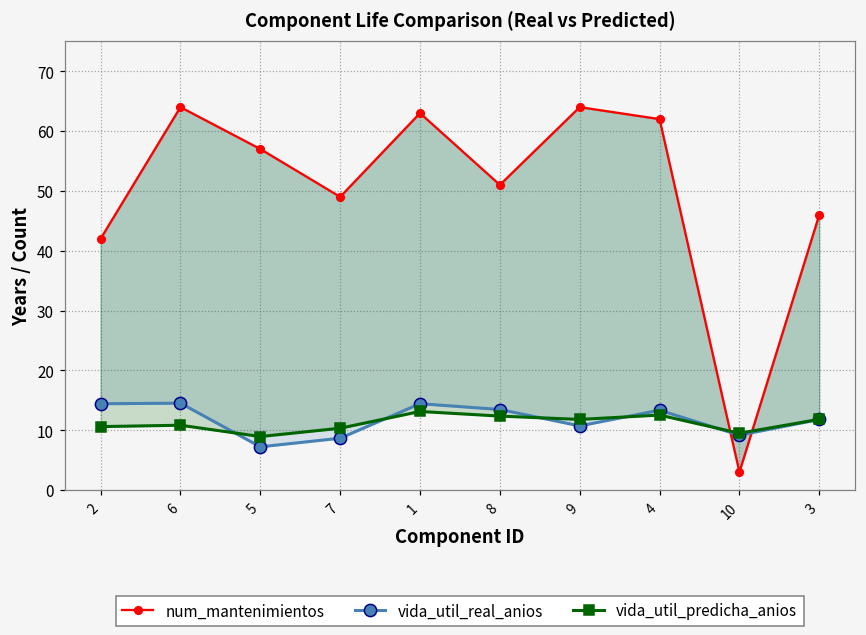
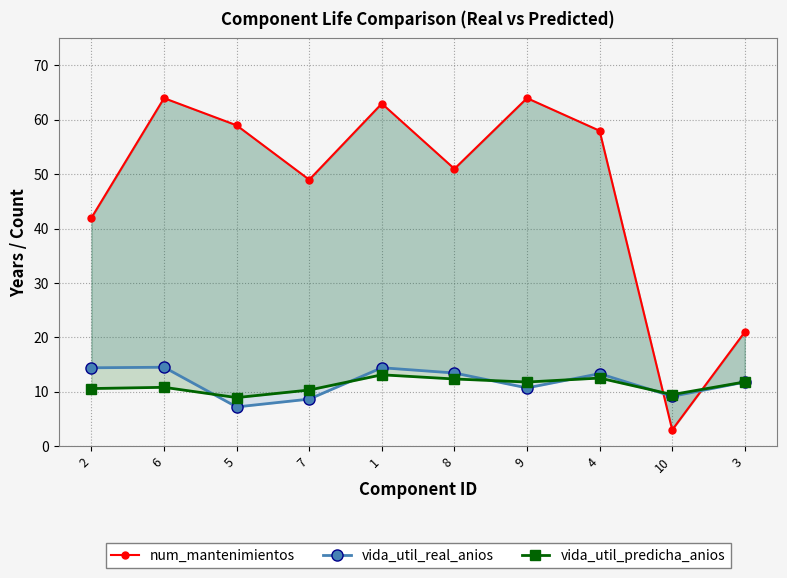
  {
    "num_mantenimientos": {
-     "5": 57,
-     "4": 62,
+     "5": 59,
+     "4": 58,
      "10": 3,
-     "3": 46
+     "3": 21
    }
  }
